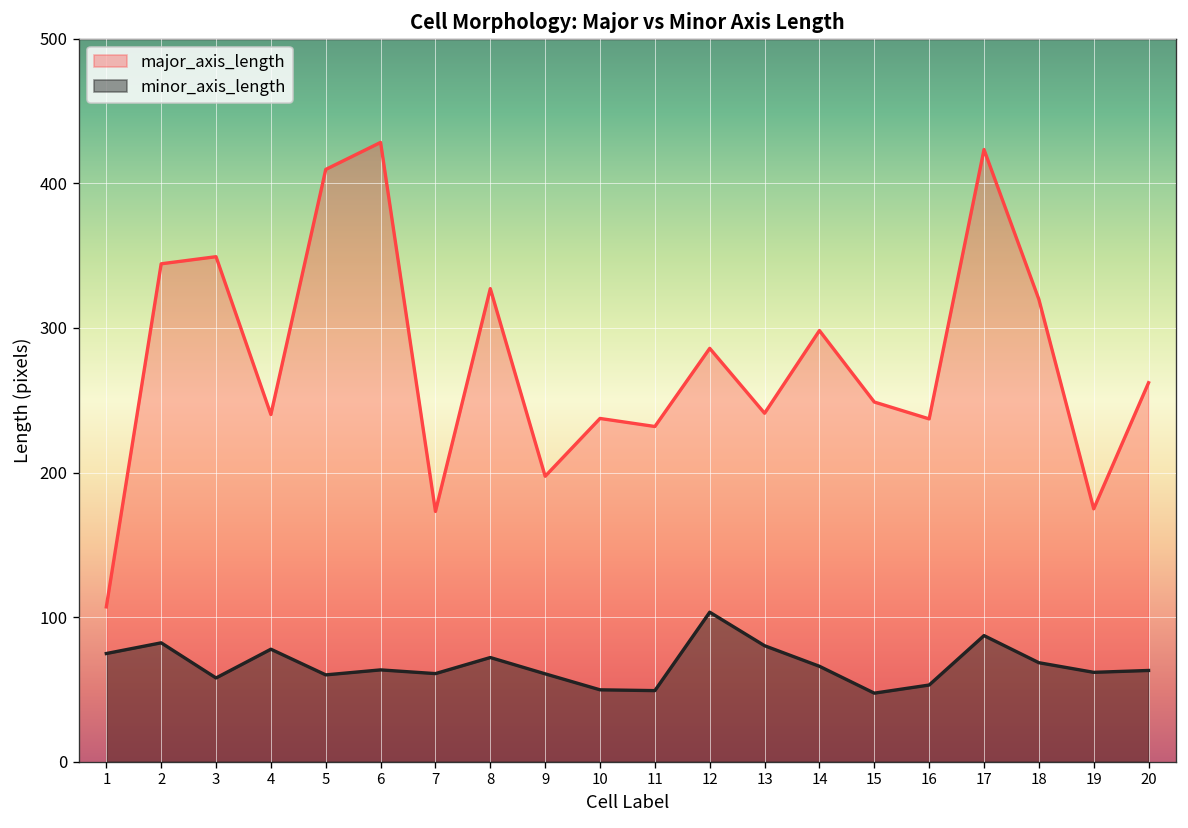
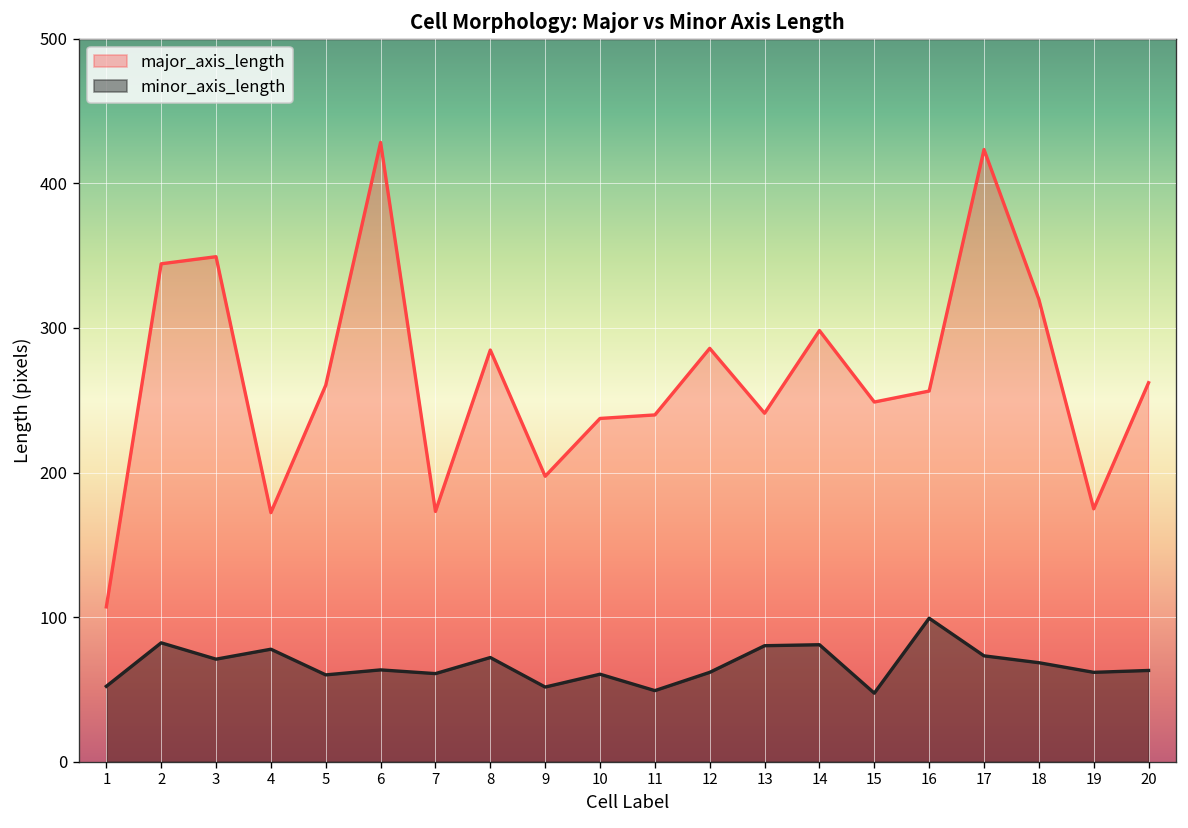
  {
    "major_axis_length": {
      "1": 107,
      "2": 344,
      "3": 349,
-     "4": 240,
-     "5": 410,
+     "4": 172,
+     "5": 260,
      "6": 428,
      "7": 173,
-     "8": 327,
+     "8": 285,
      "9": 197,
      "10": 237,
-     "11": 232,
+     "11": 240,
      "12": 286,
      "13": 241,
      "14": 298,
      "15": 249,
-     "16": 237,
+     "16": 256,
      "17": 423,
      "18": 320,
      "19": 175,
      "20": 262
    },
    "minor_axis_length": {
-     "1": 75,
+     "1": 52,
      "2": 82,
-     "3": 58,
+     "3": 71,
      "4": 78,
      "5": 60,
      "6": 63,
      "7": 61,
      "8": 72,
-     "9": 61,
-     "10": 50,
+     "9": 52,
+     "10": 60,
      "11": 49,
-     "12": 103,
+     "12": 62,
      "13": 80,
-     "14": 66,
+     "14": 81,
      "15": 47,
-     "16": 53,
-     "17": 87,
+     "16": 99,
+     "17": 73,
      "18": 68,
      "19": 62,
      "20": 63
    }
  }
